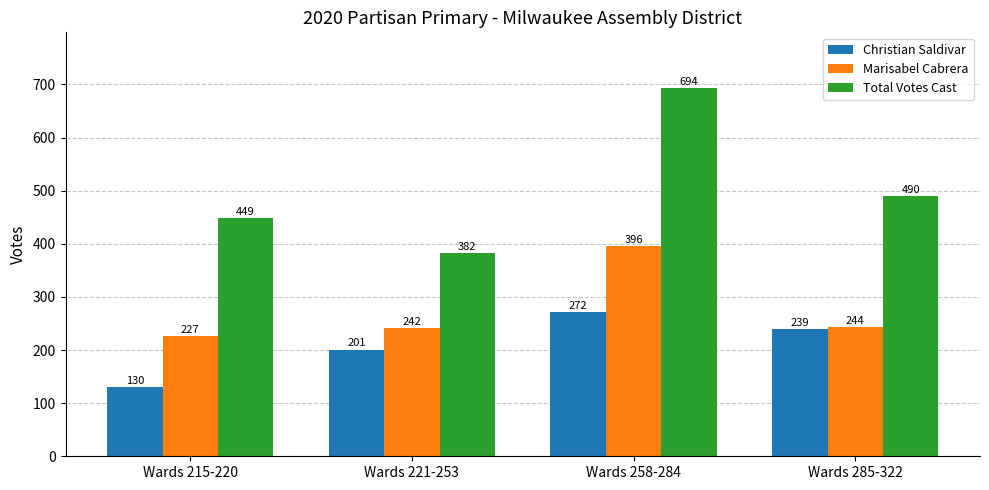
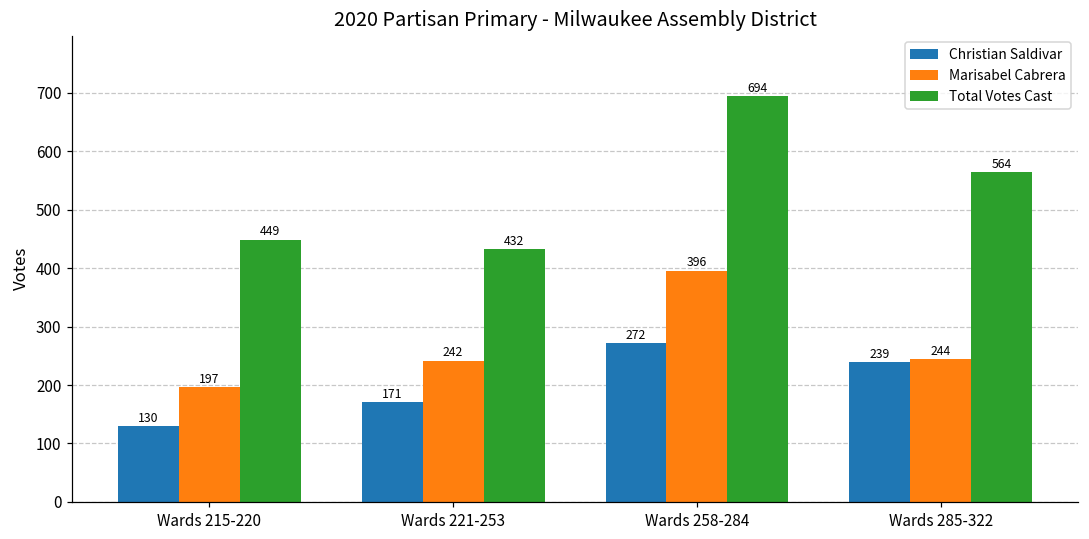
  {
    "Christian Saldivar": {
      "Wards 215-220": 130,
-     "Wards 221-253": 201,
+     "Wards 221-253": 171,
      "Wards 258-284": 272,
      "Wards 285-322": 239
    },
    "Marisabel Cabrera": {
-     "Wards 215-220": 227,
+     "Wards 215-220": 197,
      "Wards 221-253": 242,
      "Wards 258-284": 396,
      "Wards 285-322": 244
    },
    "Total Votes Cast": {
      "Wards 215-220": 449,
-     "Wards 221-253": 382,
+     "Wards 221-253": 432,
      "Wards 258-284": 694,
-     "Wards 285-322": 490
+     "Wards 285-322": 564
    }
  }
